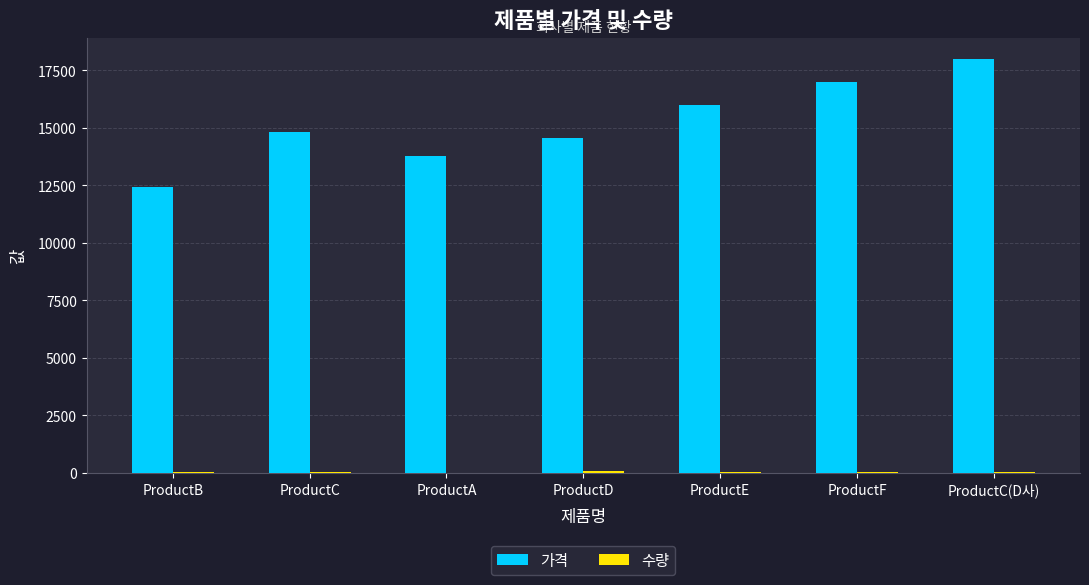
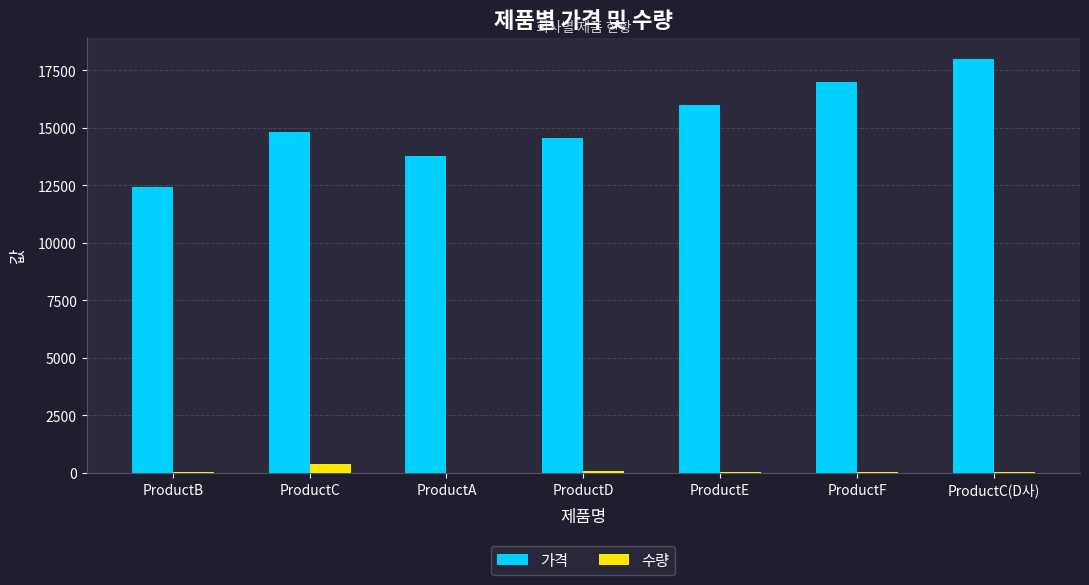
  {
    "가격": {
      "ProductB": 12500,
      "ProductC": 14800,
      "ProductA": 13800,
      "ProductD": 14600,
      "ProductE": 16000,
      "ProductF": 17000,
      "ProductC(D사)": 18000
    },
    "수량": {
-     "ProductC": 0
+     "ProductC": 400
    }
  }
